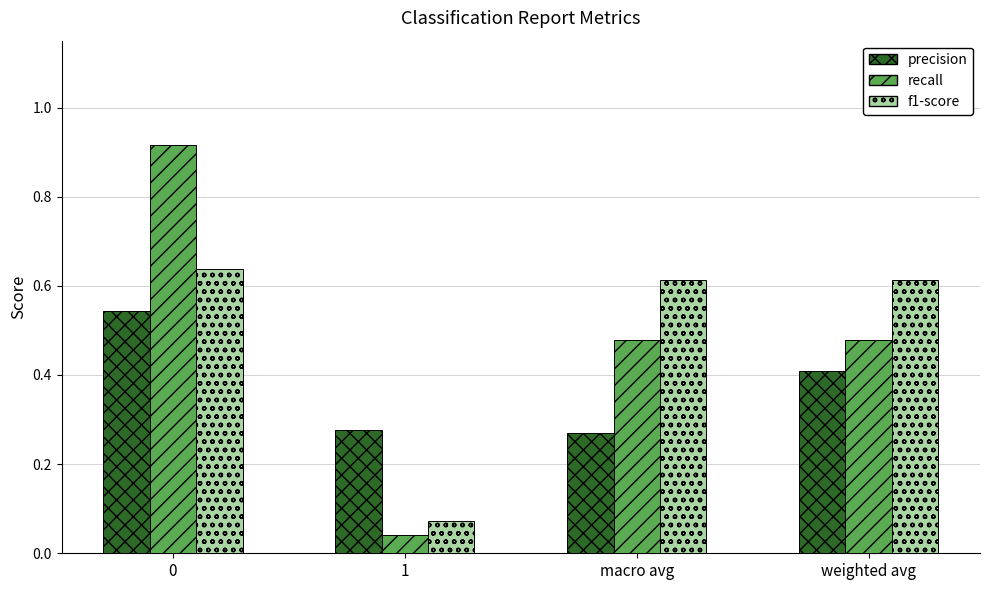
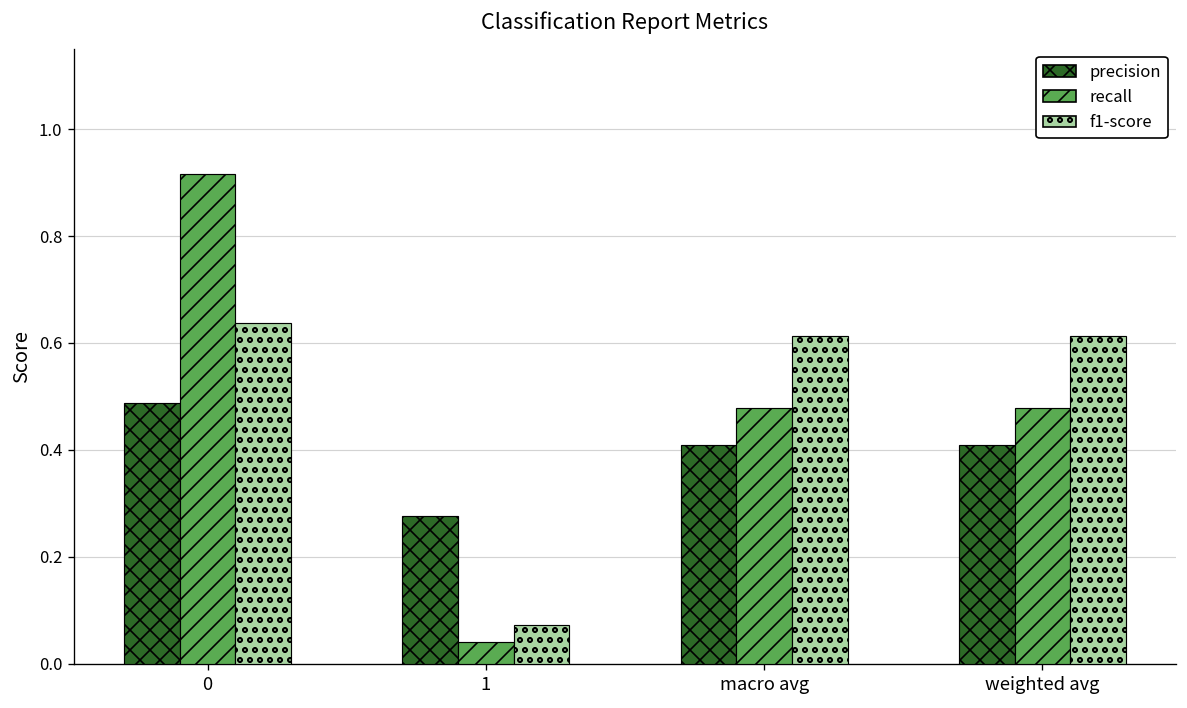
  {
    "precision": {
-     "0": 0.54,
+     "0": 0.49,
      "1": 0.28,
-     "macro avg": 0.27,
+     "macro avg": 0.41,
      "weighted avg": 0.41
    },
    "recall": {
      "0": 0.92,
      "1": 0.04,
      "macro avg": 0.48,
      "weighted avg": 0.48
    },
    "f1-score": {
      "0": 0.64,
      "1": 0.07,
      "macro avg": 0.61,
      "weighted avg": 0.61
    }
  }
